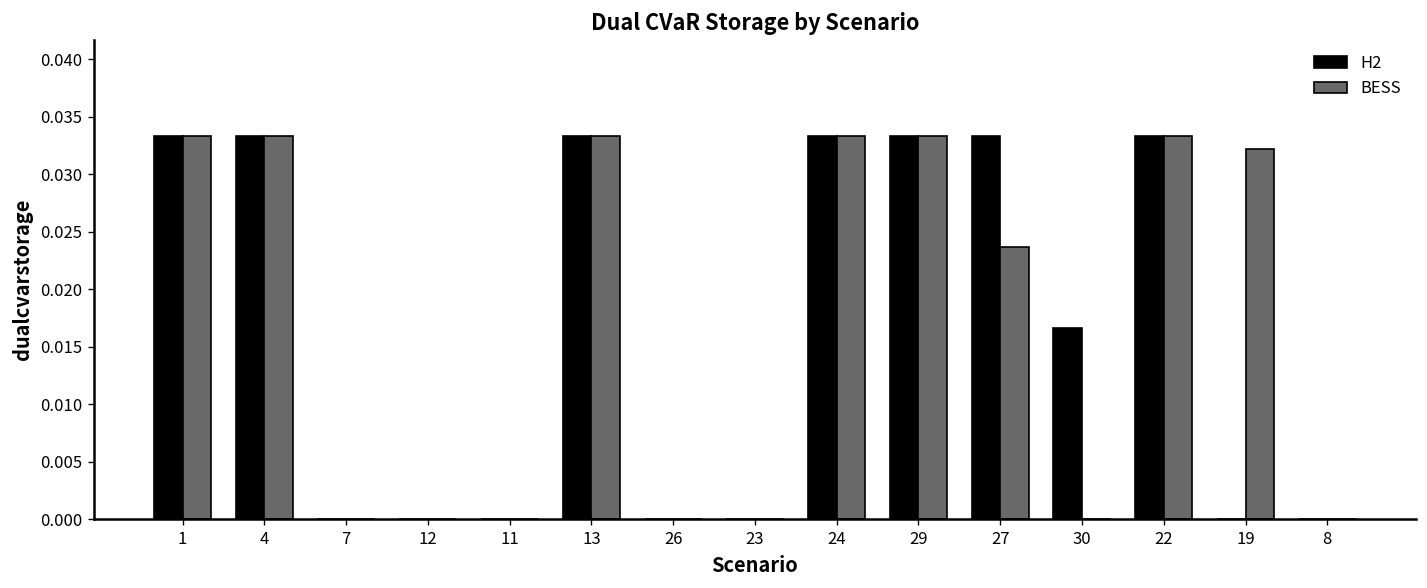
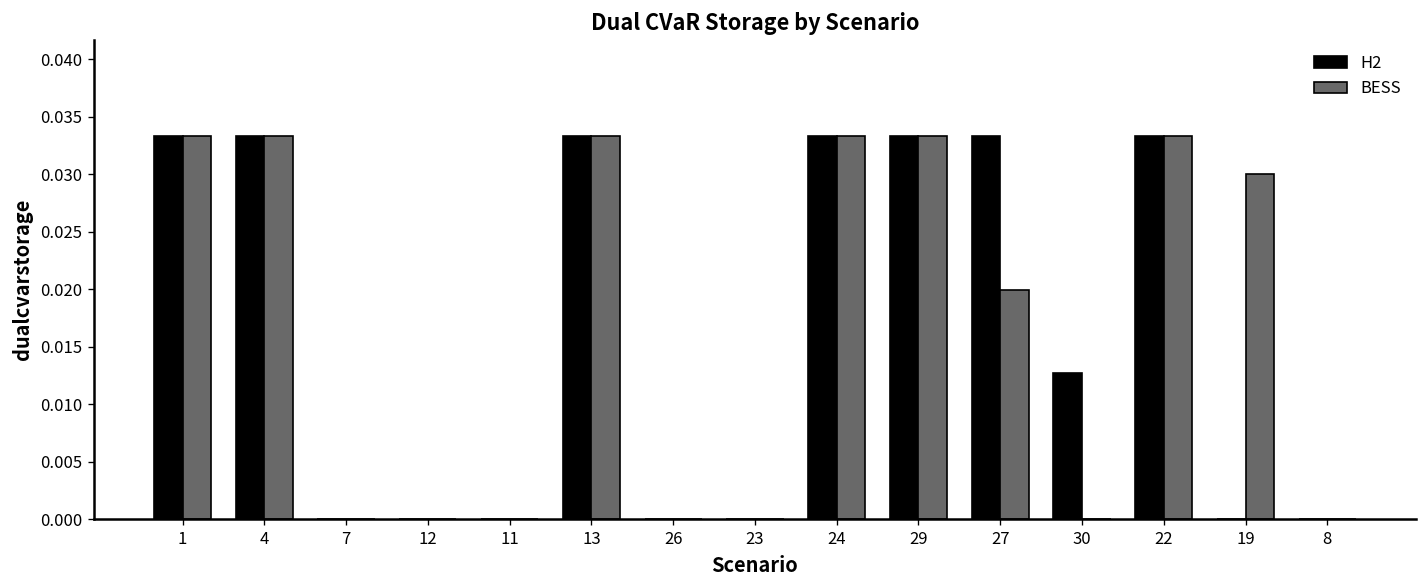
  {
    "H2": {
      "1": 0.033,
      "4": 0.033,
      "13": 0.033,
      "24": 0.033,
      "29": 0.033,
      "27": 0.033,
-     "30": 0.017,
+     "30": 0.013,
      "22": 0.033
    },
    "BESS": {
      "1": 0.033,
      "4": 0.033,
      "13": 0.033,
      "24": 0.033,
      "29": 0.033,
-     "27": 0.024,
+     "27": 0.020,
      "22": 0.033,
-     "19": 0.032
+     "19": 0.030
    }
  }
